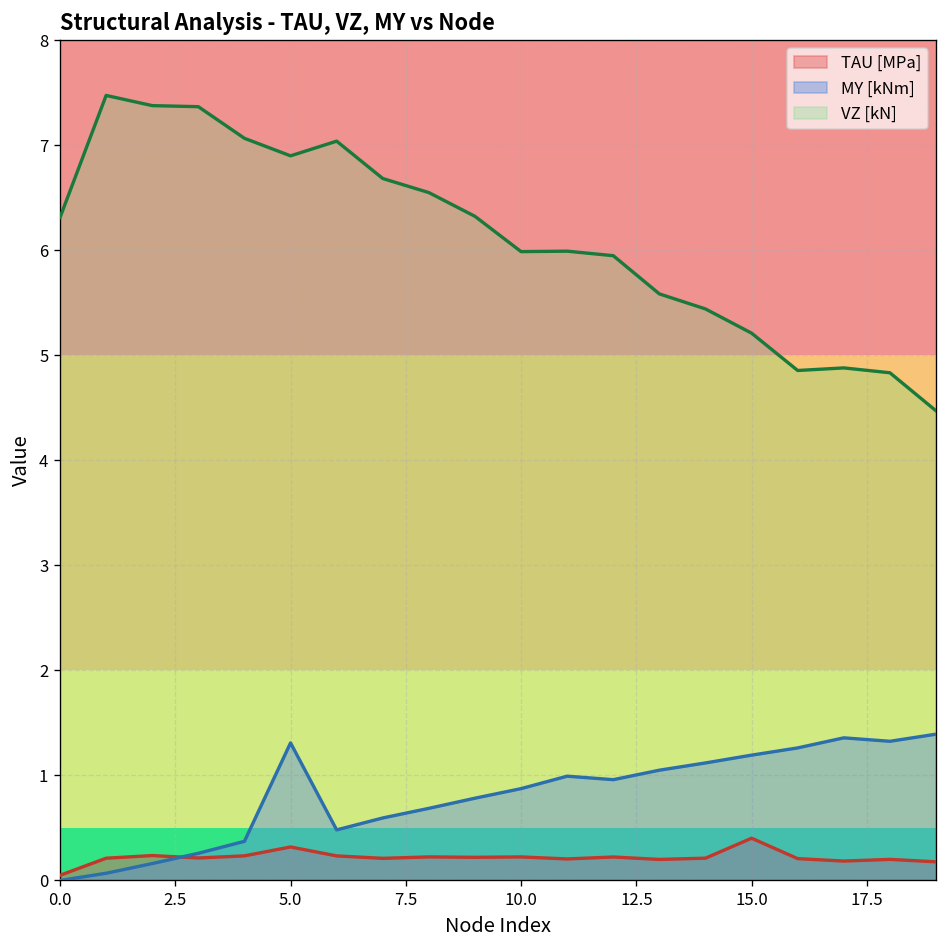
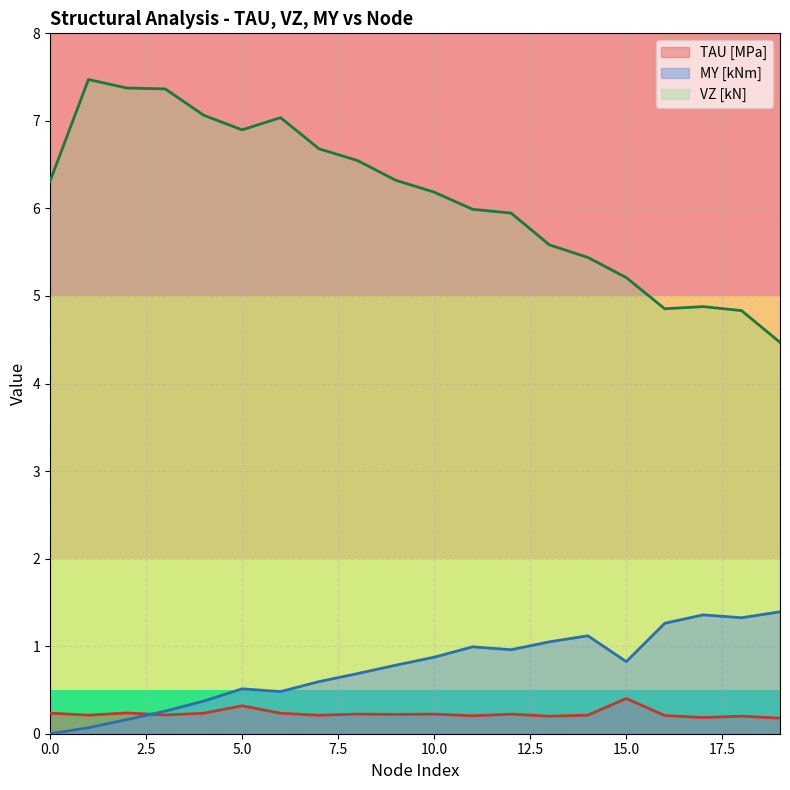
  {
    "TAU [MPa]": {
-     "0.0": 0.0,
+     "0.0": 0.2,
      "5.0": 0.3,
      "10.0": 0.2,
      "15.0": 0.4
    },
    "MY [kNm]": {
      "0.0": 0.0,
-     "5.0": 1.3,
+     "5.0": 0.5,
      "10.0": 0.9,
-     "15.0": 1.2
+     "15.0": 0.8
    },
    "VZ [kN]": {
      "0.0": 6.3,
      "5.0": 6.9,
-     "10.0": 6.0,
+     "10.0": 6.2,
      "15.0": 5.2
    }
  }
